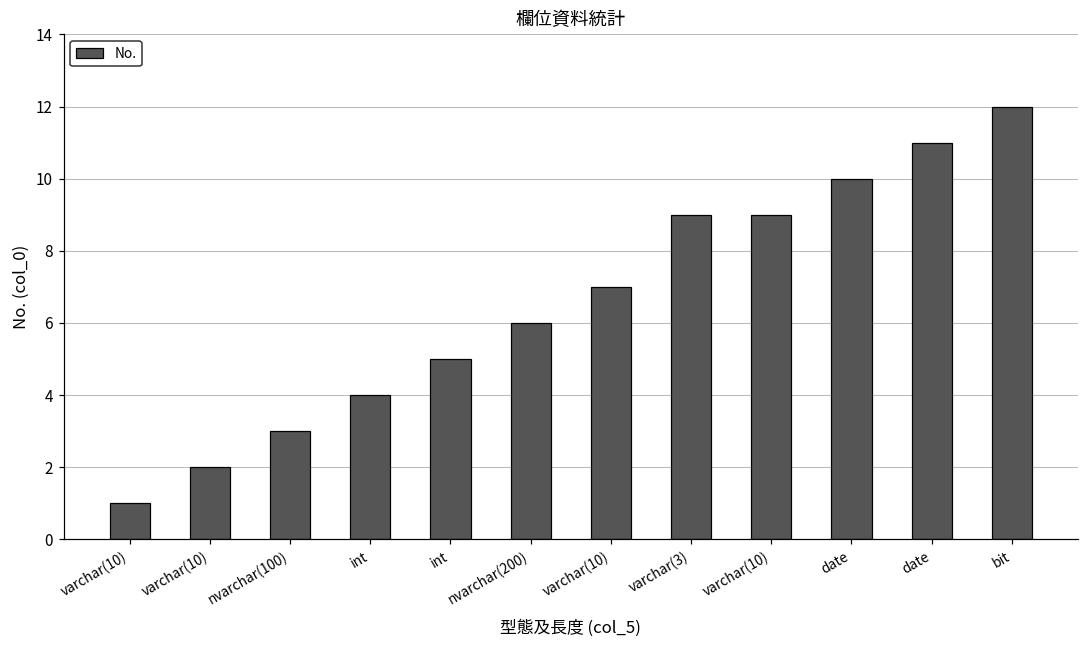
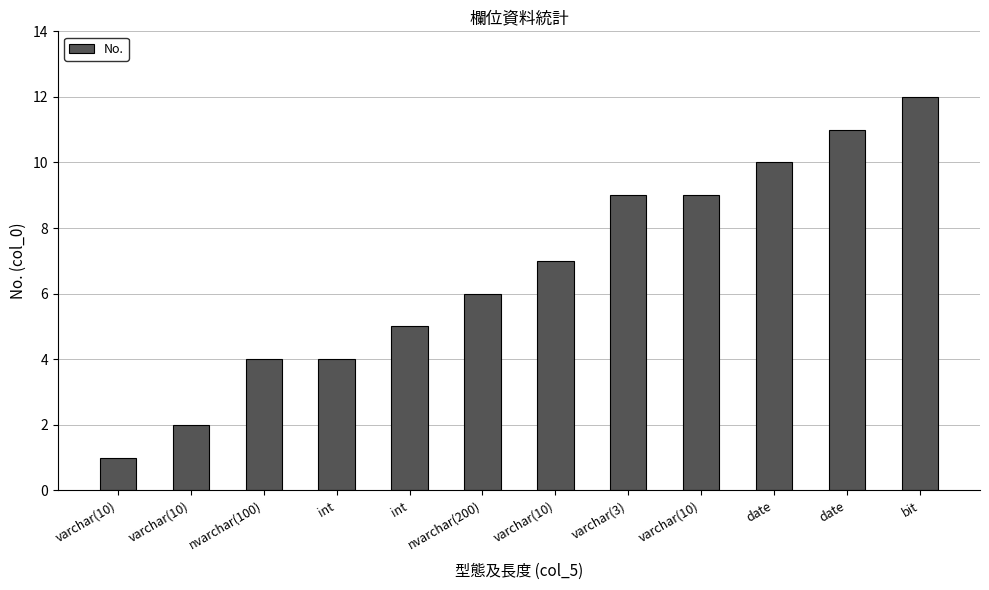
  {
-   "nvarchar(100)": 3,
+   "nvarchar(100)": 4,
    "nvarchar(200)": 6,
    "varchar(3)": 9,
    "bit": 12
  }
